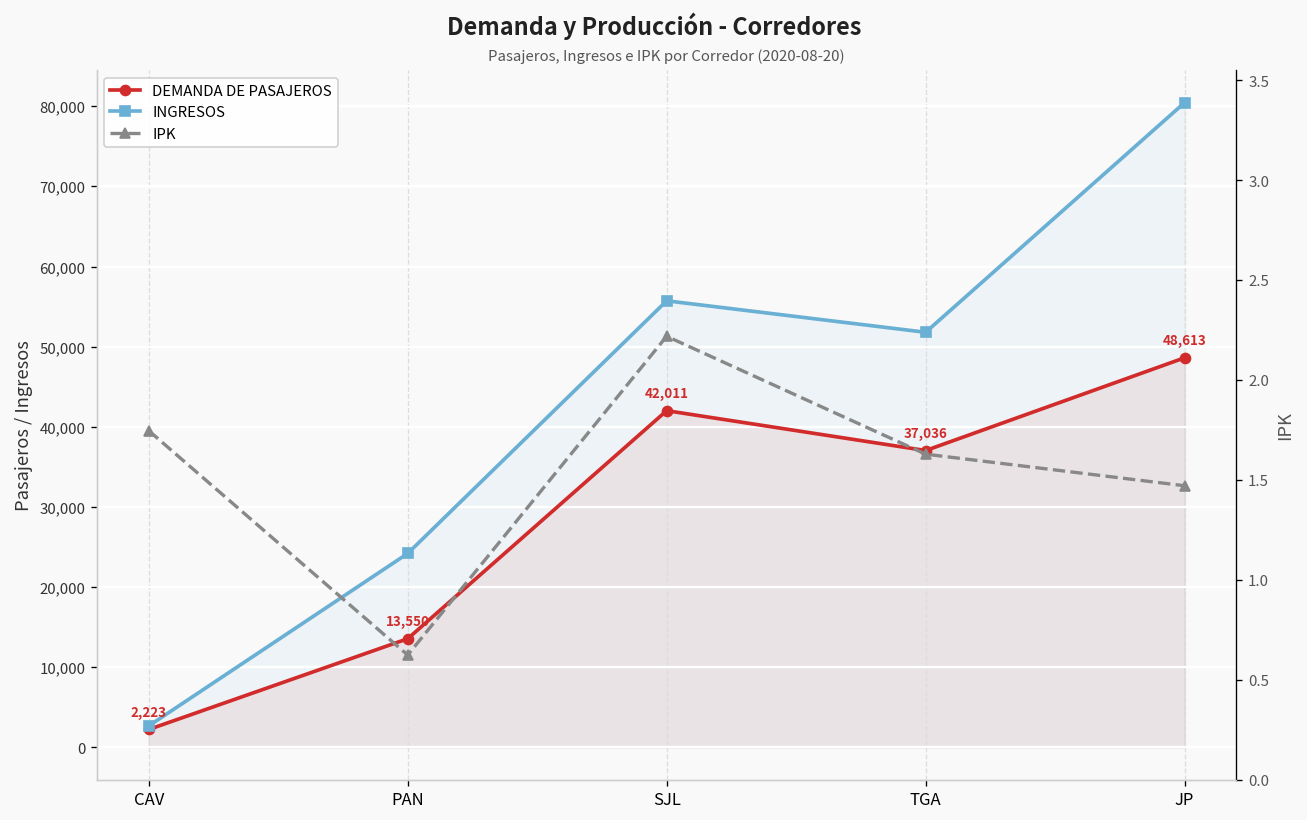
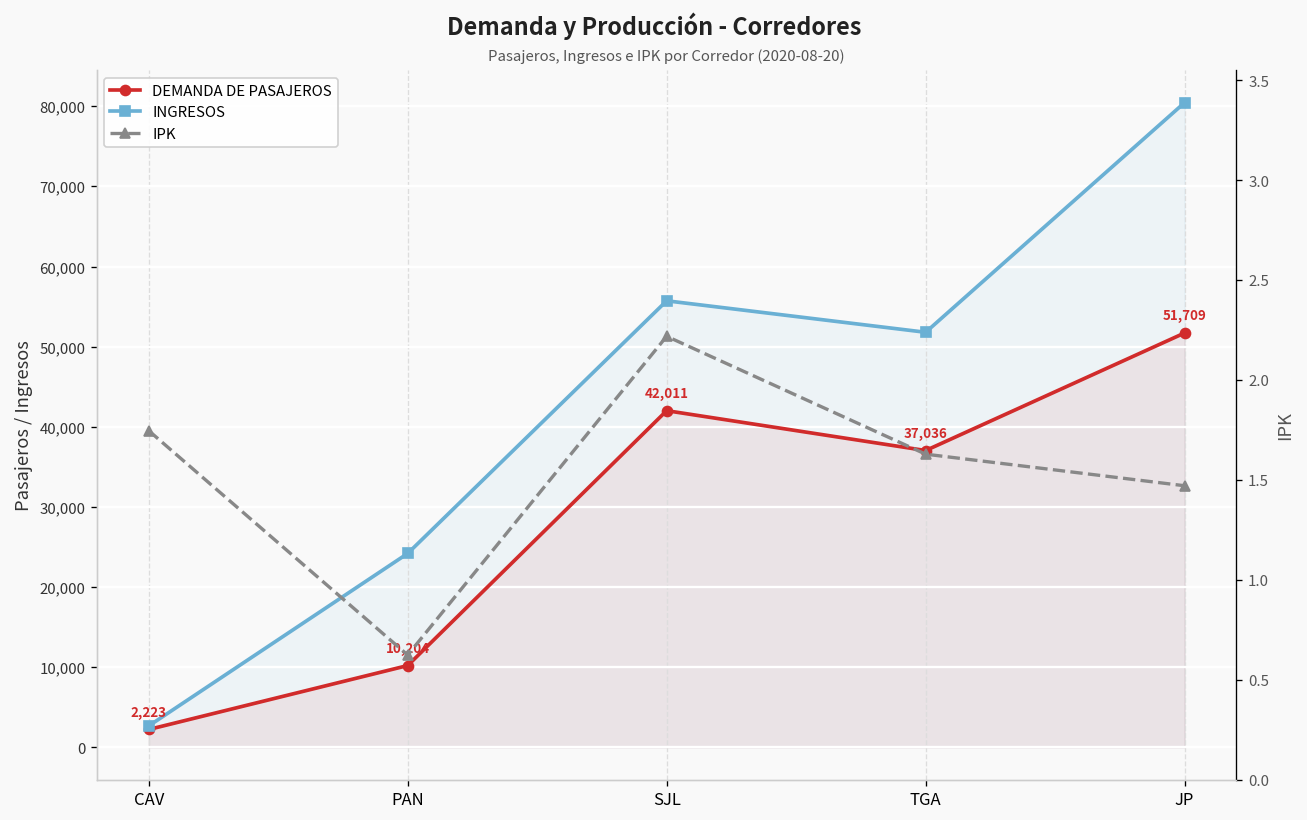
  {
    "DEMANDA DE PASAJEROS": {
      "CAV": "2,223",
-     "PAN": "13,550",
+     "PAN": "10,204",
      "SJL": "42,011",
      "TGA": "37,036",
-     "JP": "48,613"
+     "JP": "51,709"
    }
  }
